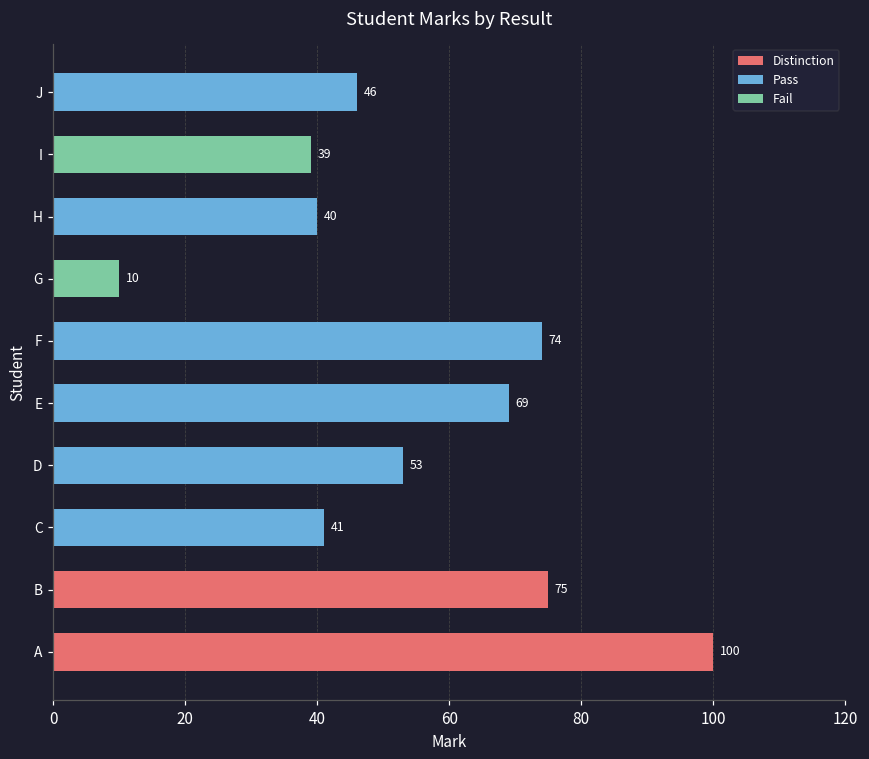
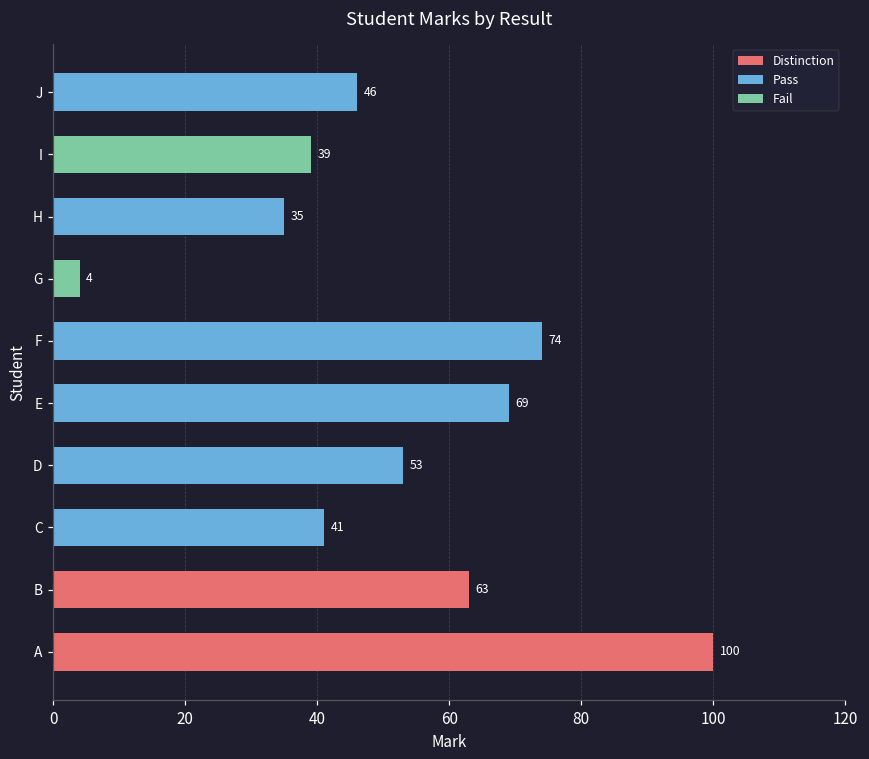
  {
    "Distinction": {
-     "B": 75,
+     "B": 63,
      "A": 100
    },
    "Pass": {
      "J": 46,
-     "H": 40,
+     "H": 35,
      "F": 74,
      "E": 69,
      "D": 53,
      "C": 41
    },
    "Fail": {
      "I": 39,
-     "G": 10
+     "G": 4
    }
  }
